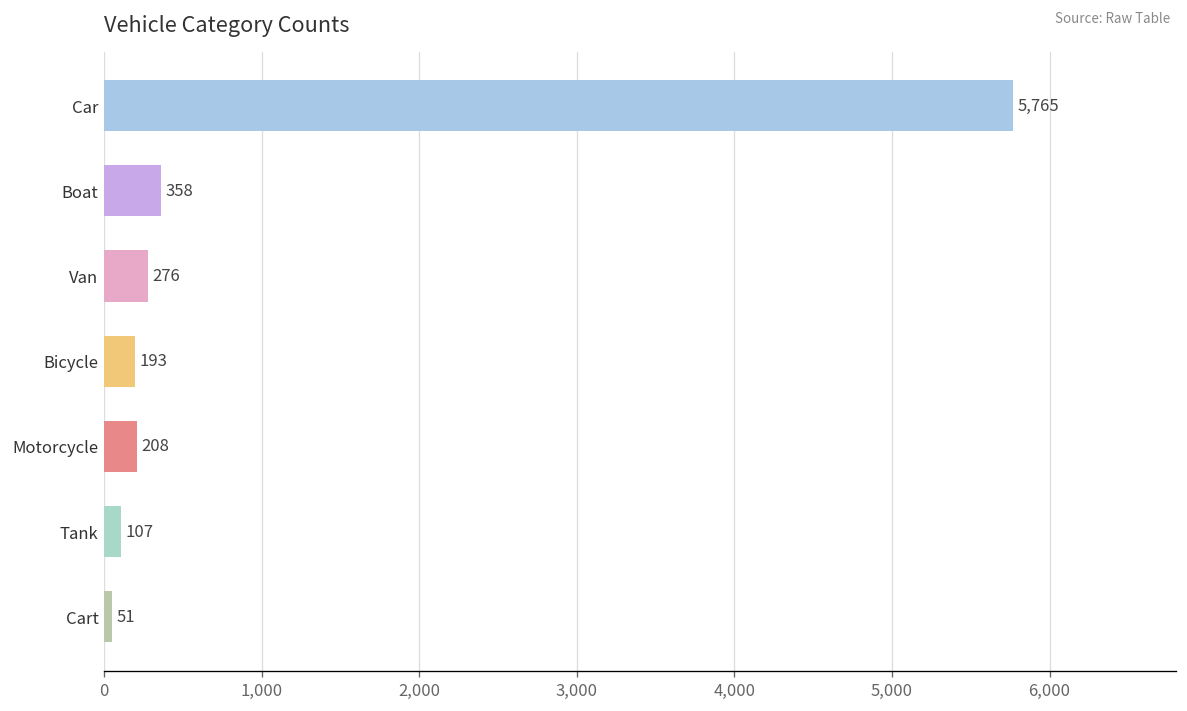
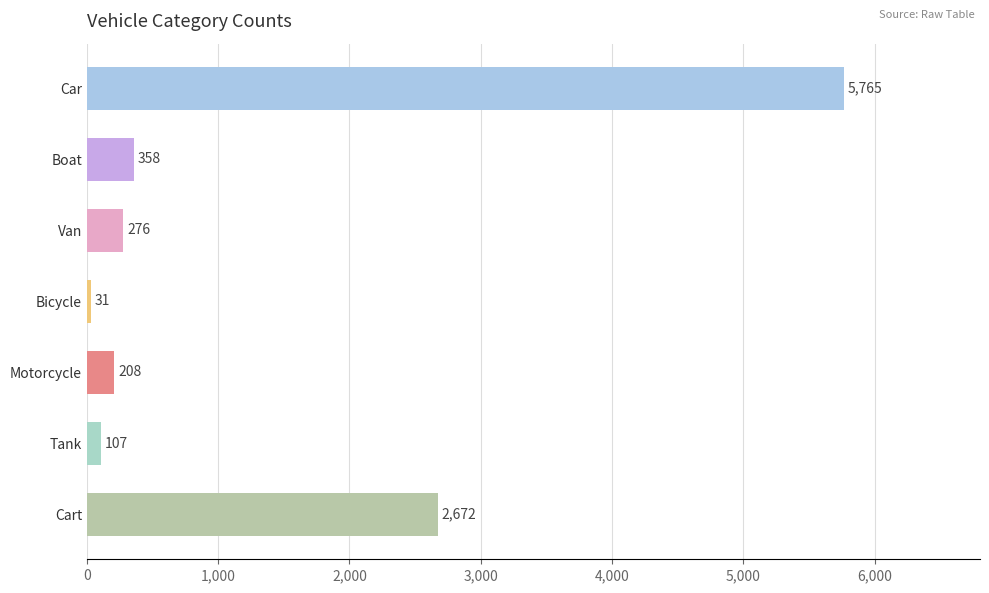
  {
    "Car": "5,765",
    "Boat": "358",
    "Van": "276",
-   "Bicycle": "193",
+   "Bicycle": "31",
    "Motorcycle": "208",
    "Tank": "107",
-   "Cart": "51"
+   "Cart": "2,672"
  }
